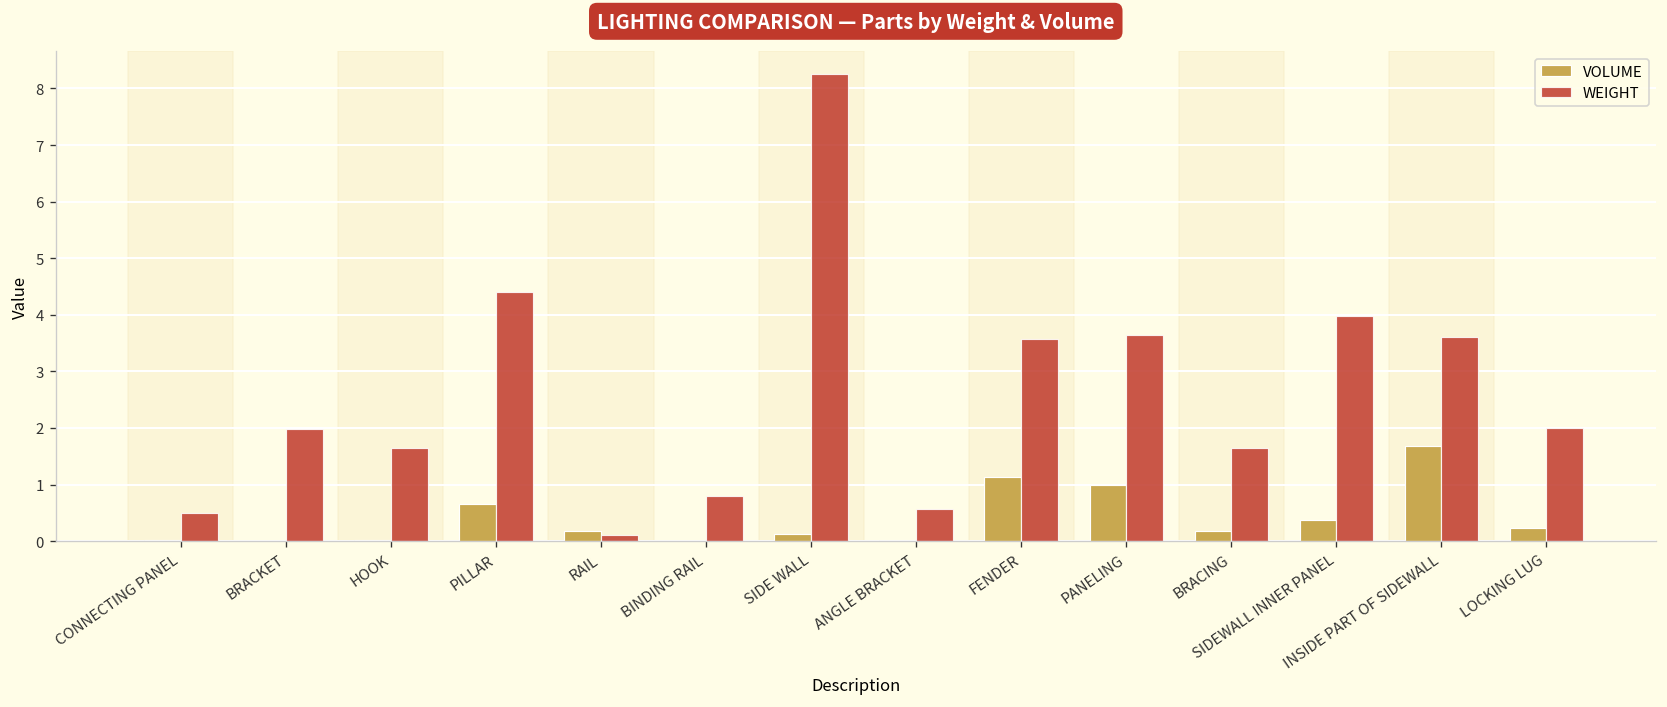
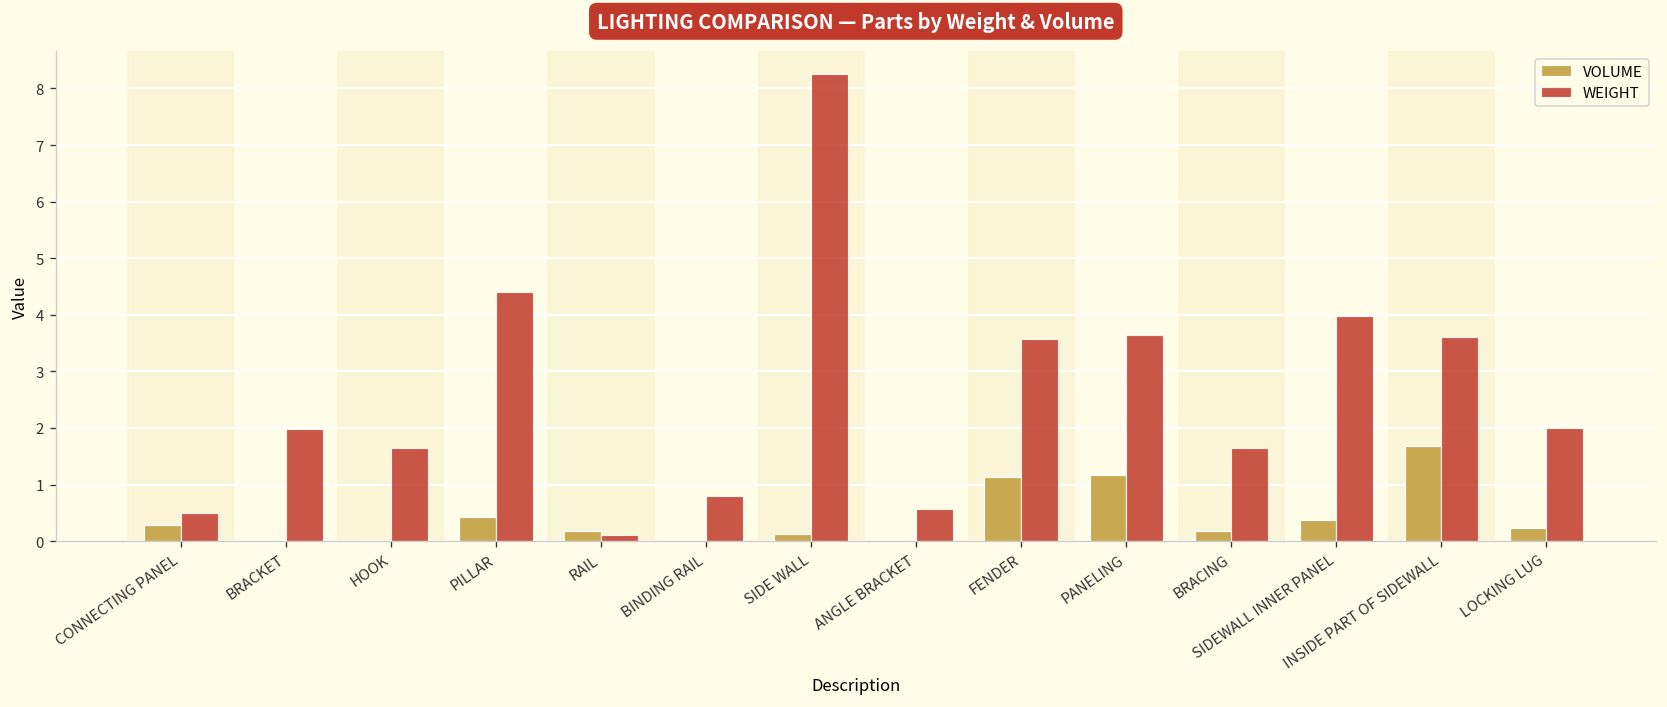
  {
    "VOLUME": {
-     "CONNECTING PANEL": 0.0,
-     "PILLAR": 0.7,
+     "CONNECTING PANEL": 0.3,
+     "PILLAR": 0.4,
      "RAIL": 0.2,
      "SIDE WALL": 0.1,
      "FENDER": 1.1,
-     "PANELING": 1.0,
+     "PANELING": 1.2,
      "BRACING": 0.2,
      "SIDEWALL INNER PANEL": 0.4,
      "INSIDE PART OF SIDEWALL": 1.7,
      "LOCKING LUG": 0.2
    },
    "WEIGHT": {
      "CONNECTING PANEL": 0.5,
      "BRACKET": 2.0,
      "HOOK": 1.6,
      "PILLAR": 4.4,
      "RAIL": 0.1,
      "BINDING RAIL": 0.8,
      "SIDE WALL": 8.2,
      "ANGLE BRACKET": 0.6,
      "FENDER": 3.6,
      "PANELING": 3.7,
      "BRACING": 1.7,
      "SIDEWALL INNER PANEL": 4.0,
      "INSIDE PART OF SIDEWALL": 3.6,
      "LOCKING LUG": 2.0
    }
  }
